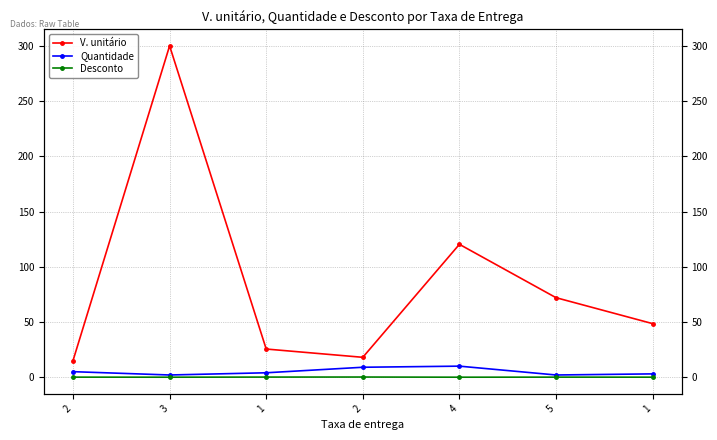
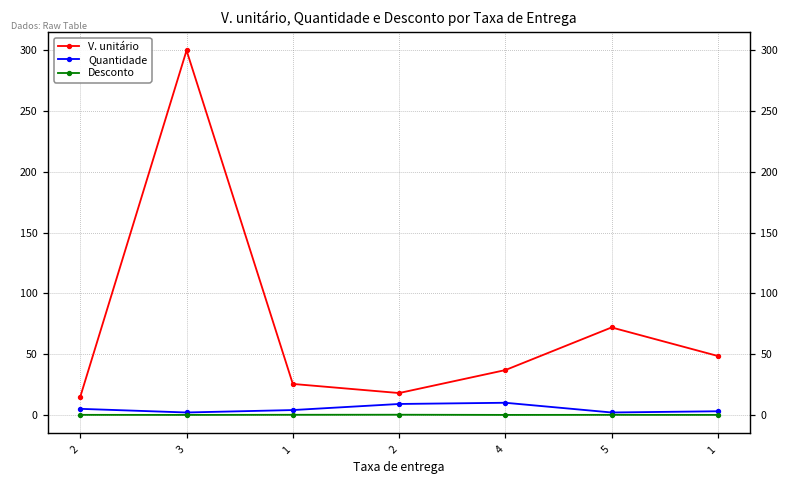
  {
    "V. unitário": {
      "3": 300,
-     "4": 120,
+     "4": 37,
      "5": 72
    },
    "Quantidade": {
      "4": 10
    },
    "Desconto": {
      "4": 0
    }
  }
